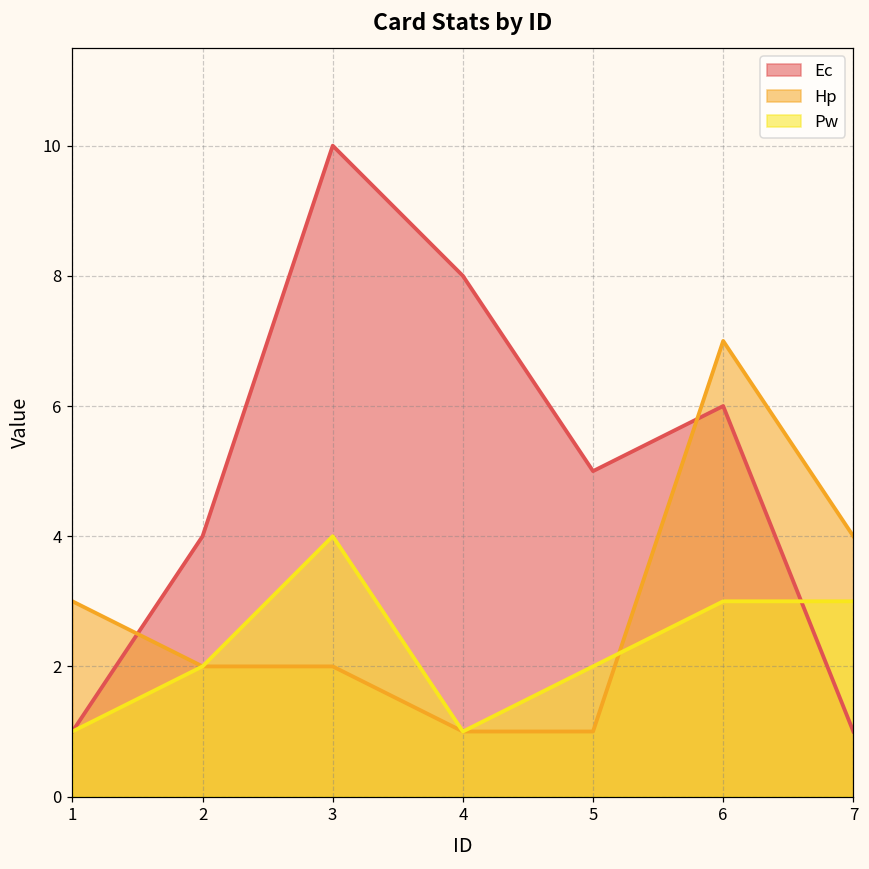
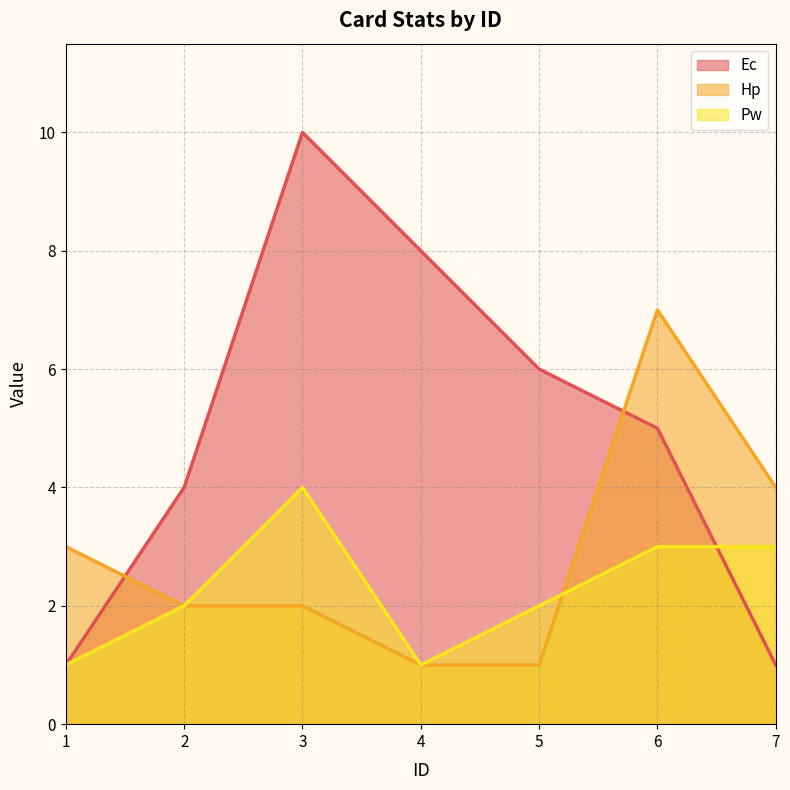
  {
    "Ec": {
      "2": 4,
      "3": 10,
      "4": 8,
-     "5": 5,
-     "6": 6,
+     "5": 6,
+     "6": 5,
      "7": 1
    }
  }
